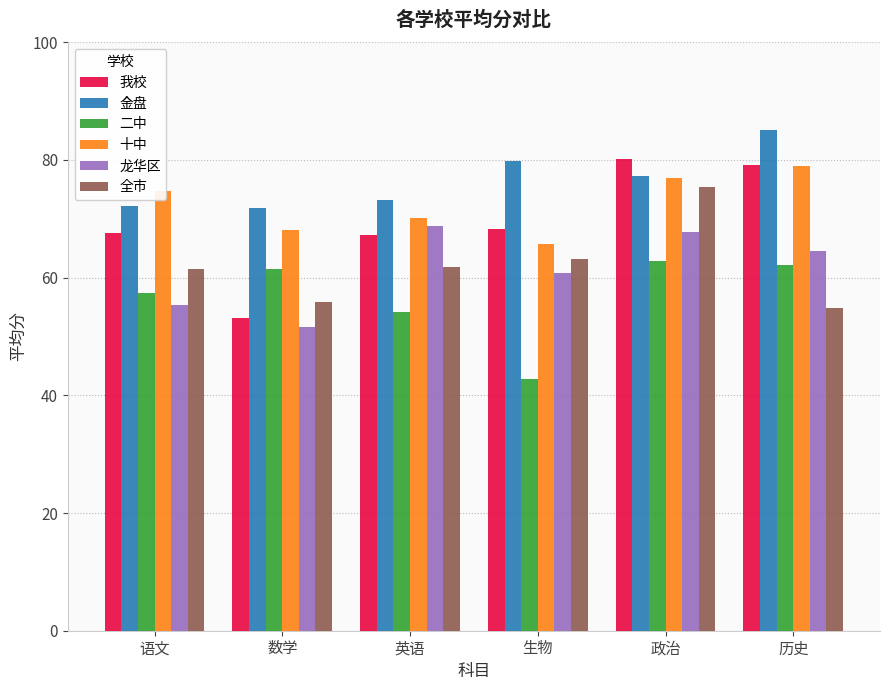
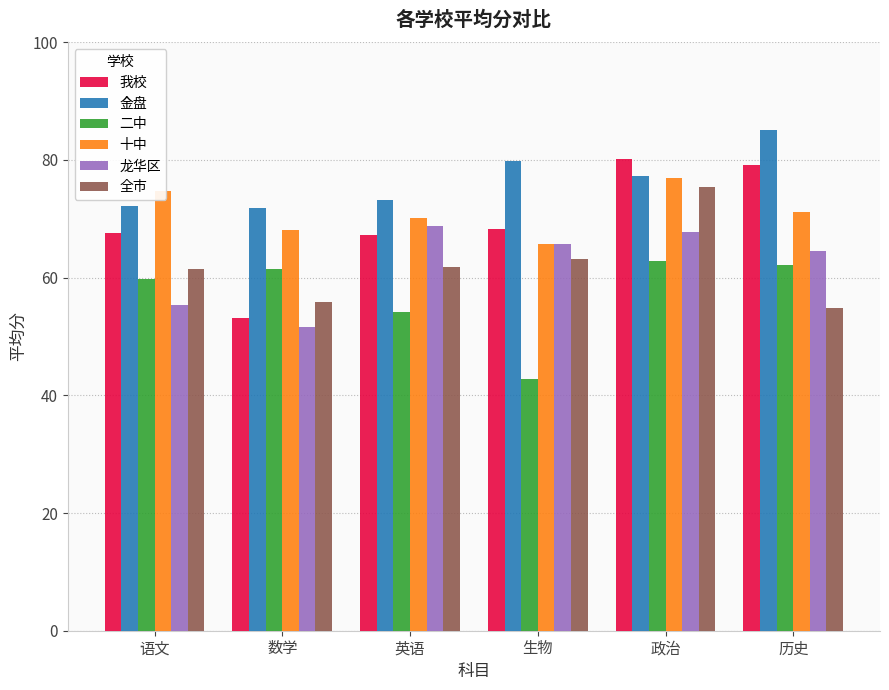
  {
    "我校": {
      "语文": 68,
      "数学": 53,
      "英语": 67,
      "生物": 68,
      "政治": 80,
      "历史": 79
    },
    "金盘": {
      "语文": 72,
      "数学": 72,
      "英语": 73,
      "生物": 80,
      "政治": 77,
      "历史": 85
    },
    "二中": {
-     "语文": 57,
+     "语文": 60,
      "数学": 62,
      "英语": 54,
      "生物": 43,
      "政治": 63,
      "历史": 62
    },
    "十中": {
      "数学": 68,
      "英语": 70,
      "生物": 66,
      "政治": 77,
-     "历史": 79
+     "历史": 71
    },
    "龙华区": {
      "语文": 55,
      "数学": 52,
      "英语": 69,
-     "生物": 61,
+     "生物": 66,
      "政治": 68,
      "历史": 65
    },
    "全市": {
      "语文": 61,
      "数学": 56,
      "英语": 62,
      "生物": 63,
      "政治": 75,
      "历史": 55
    }
  }
